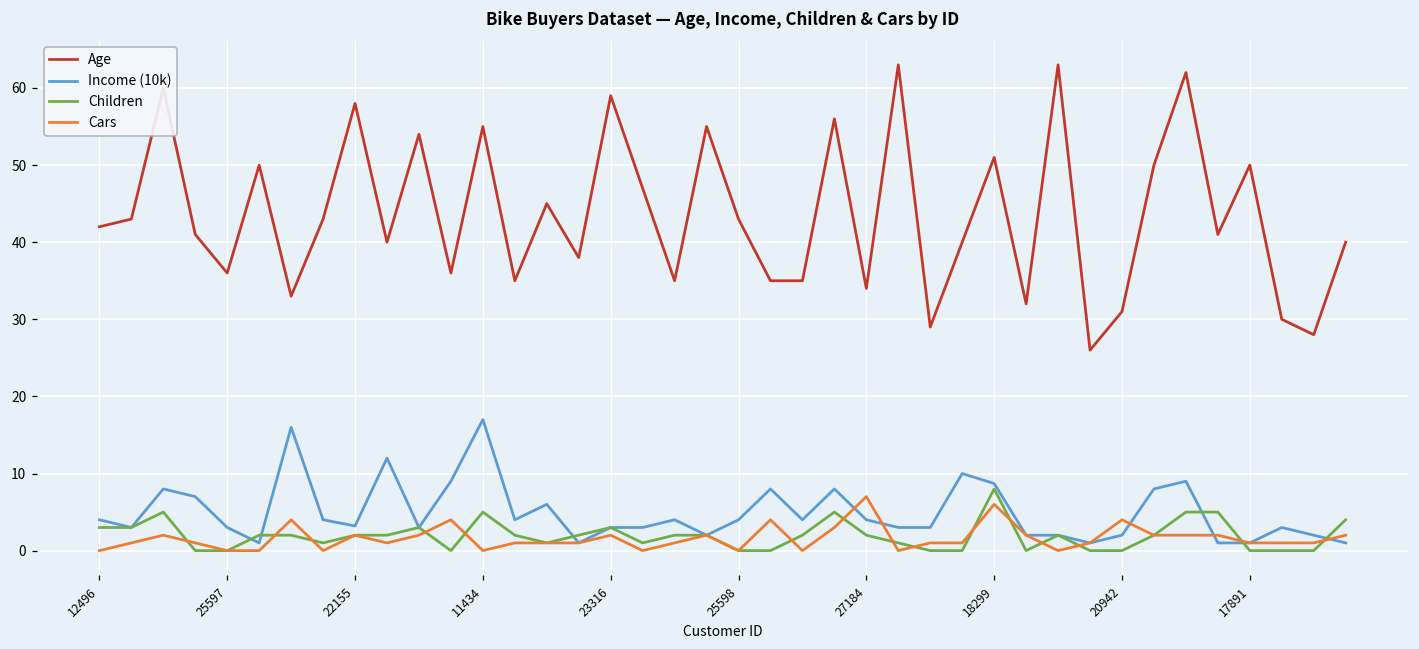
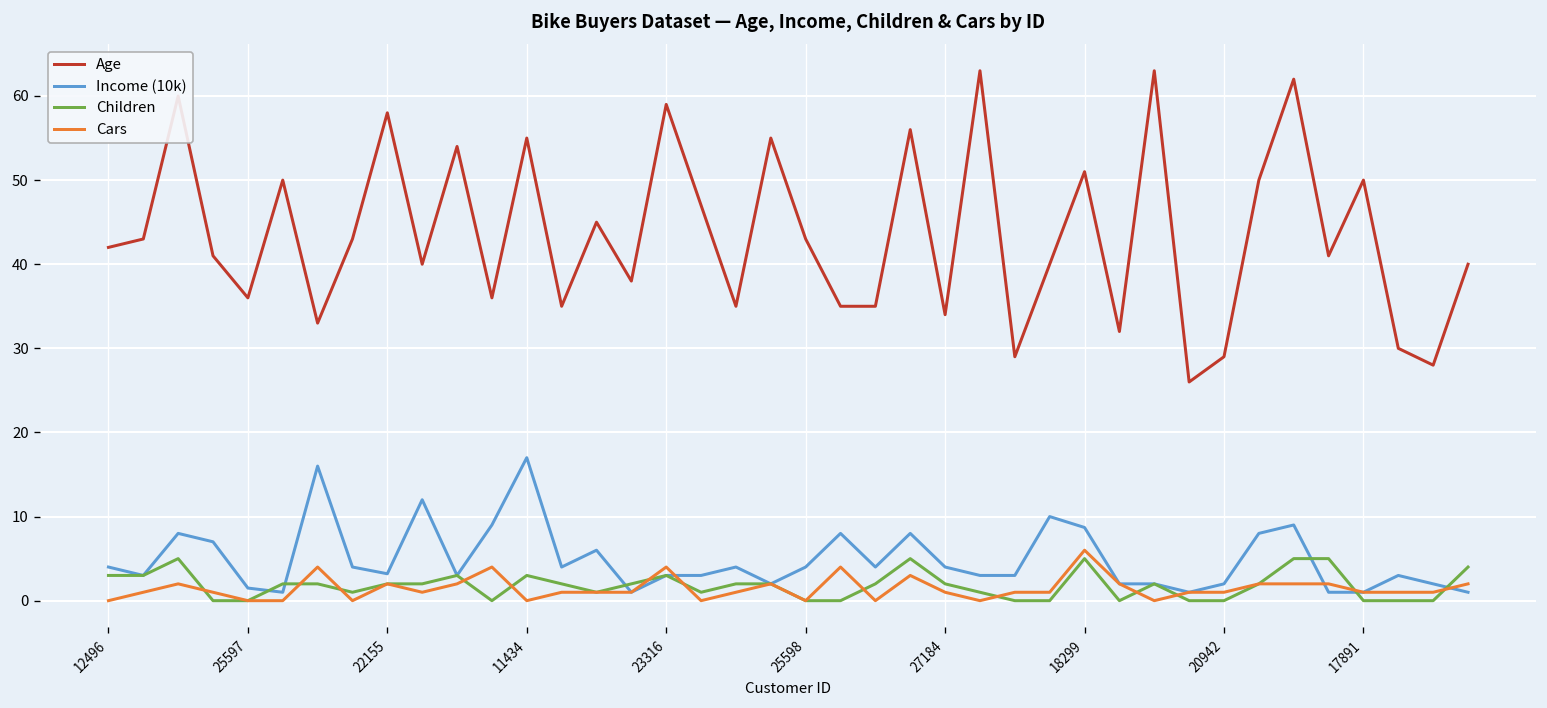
  {
    "Age": {
      "12496": 42,
      "25597": 36,
      "22155": 58,
      "11434": 55,
      "23316": 59,
      "25598": 43,
      "27184": 34,
      "18299": 51,
-     "20942": 31,
+     "20942": 29,
      "17891": 50
    },
    "Income (10k)": {
      "12496": 4,
-     "25597": 3,
+     "25597": 2,
      "22155": 3,
      "11434": 17,
      "25598": 4,
      "27184": 4,
      "18299": 9,
      "20942": 2
    },
    "Children": {
      "12496": 3,
-     "11434": 5,
+     "11434": 3,
      "27184": 2,
-     "18299": 8,
+     "18299": 5,
      "20942": 0,
      "17891": 0
    },
    "Cars": {
      "12496": 0,
      "11434": 0,
-     "23316": 2,
-     "27184": 7,
+     "23316": 4,
+     "27184": 1,
      "18299": 6,
-     "20942": 4
+     "20942": 1
    }
  }
